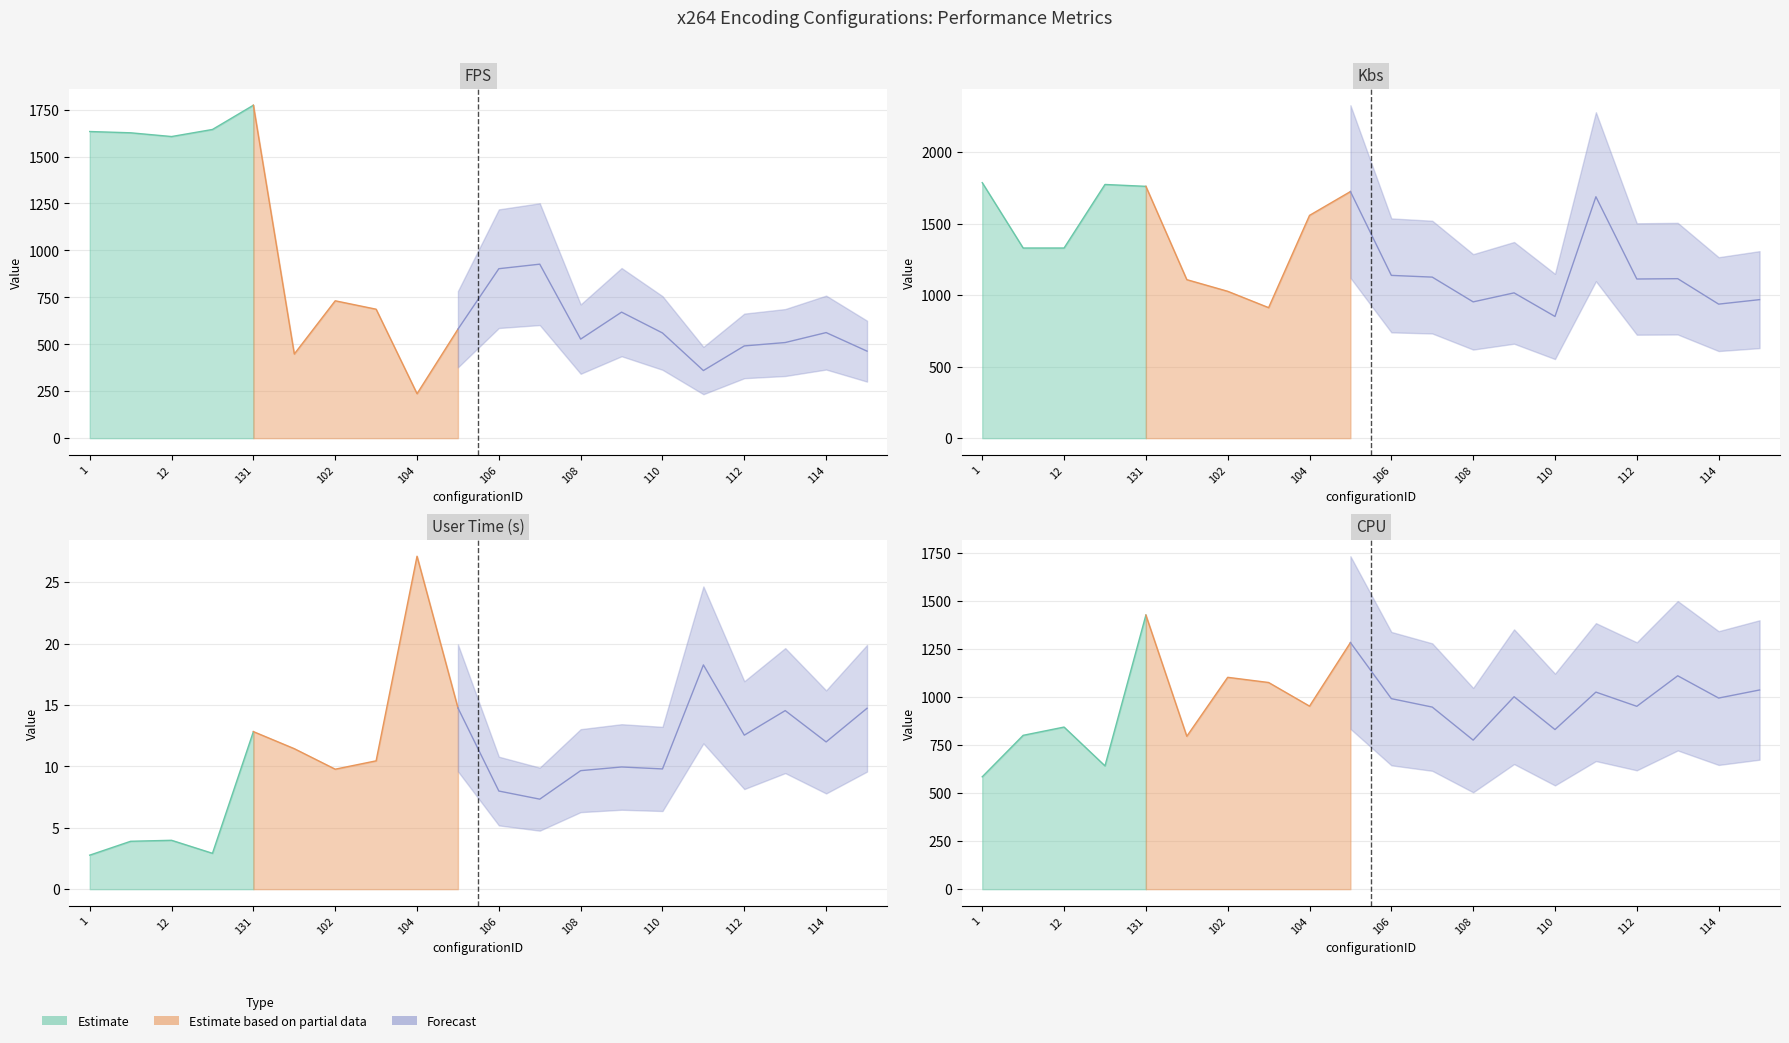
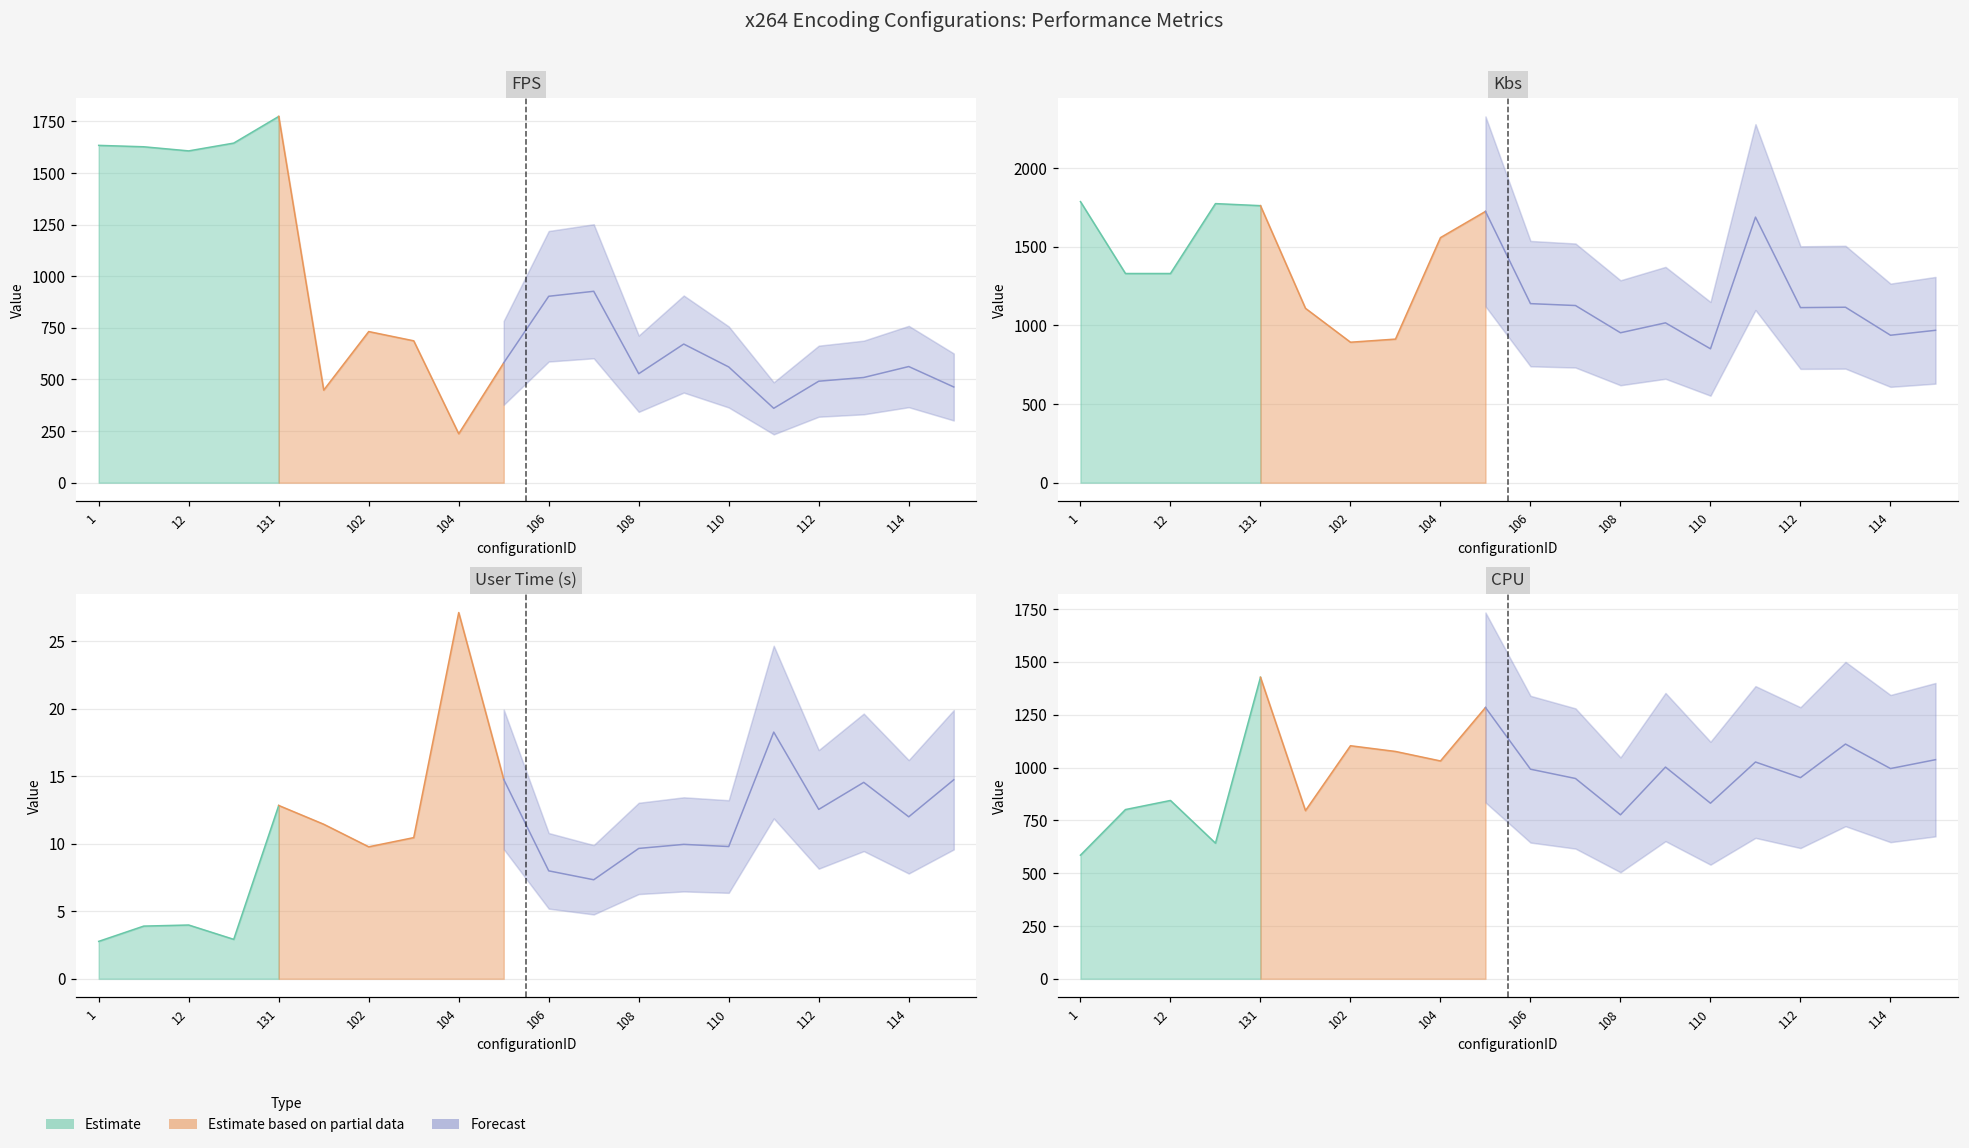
  {
    "FPS": {
      "Estimate based on partial data": {
        "102": 730,
        "104": 240
      }
    },
    "Kbs": {
      "Estimate based on partial data": {
-       "102": 1030,
+       "102": 890,
        "104": 1560
      }
    },
    "User Time (s)": {
      "Estimate based on partial data": {
        "102": 9.8,
        "104": 27.1
      }
    },
    "CPU": {
      "Estimate based on partial data": {
        "102": 1100,
-       "104": 950
+       "104": 1030
      }
    }
  }
